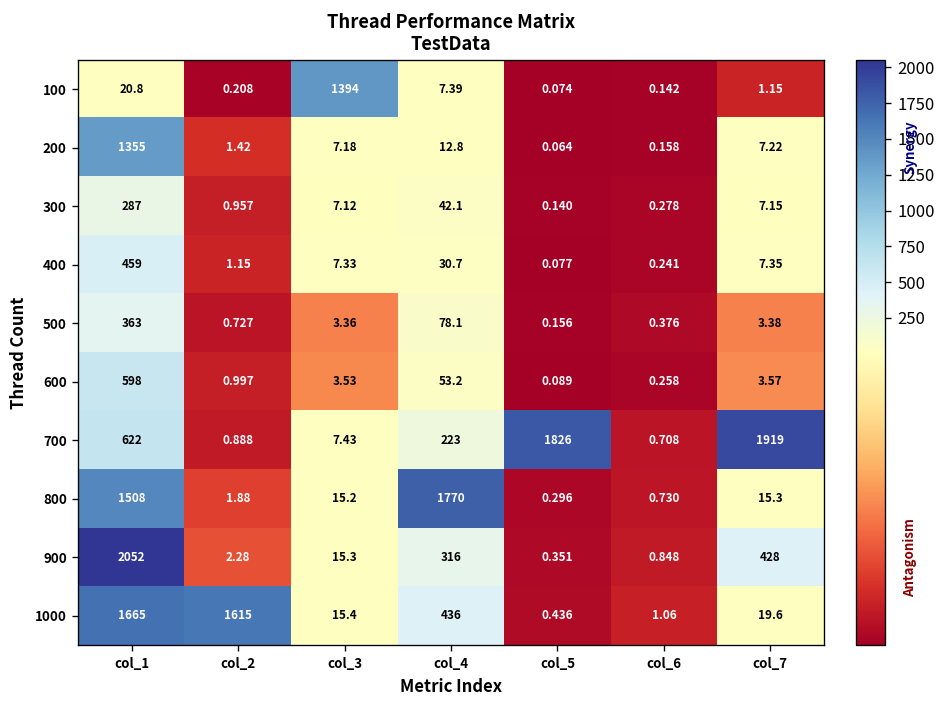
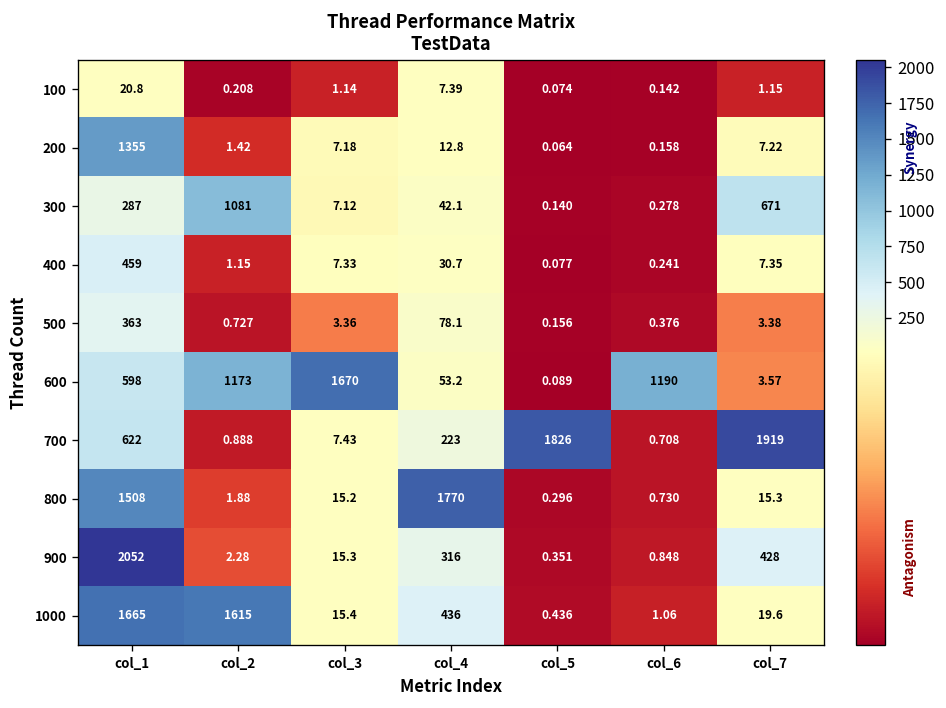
  {
    "100": {
      "col_1": 20.8,
      "col_2": 0.208,
-     "col_3": 1394,
+     "col_3": 1.14,
      "col_4": 7.39,
      "col_5": 0.074,
      "col_6": 0.142,
      "col_7": 1.15
    },
    "200": {
      "col_1": 1355,
      "col_2": 1.42,
      "col_3": 7.18,
      "col_4": 12.8,
      "col_5": 0.064,
      "col_6": 0.158,
      "col_7": 7.22
    },
    "300": {
      "col_1": 287,
-     "col_2": 0.957,
+     "col_2": 1081,
      "col_3": 7.12,
      "col_4": 42.1,
      "col_5": 0.140,
      "col_6": 0.278,
-     "col_7": 7.15
+     "col_7": 671
    },
    "400": {
      "col_1": 459,
      "col_2": 1.15,
      "col_3": 7.33,
      "col_4": 30.7,
      "col_5": 0.077,
      "col_6": 0.241,
      "col_7": 7.35
    },
    "500": {
      "col_1": 363,
      "col_2": 0.727,
      "col_3": 3.36,
      "col_4": 78.1,
      "col_5": 0.156,
      "col_6": 0.376,
      "col_7": 3.38
    },
    "600": {
      "col_1": 598,
-     "col_2": 0.997,
-     "col_3": 3.53,
+     "col_2": 1173,
+     "col_3": 1670,
      "col_4": 53.2,
      "col_5": 0.089,
-     "col_6": 0.258,
+     "col_6": 1190,
      "col_7": 3.57
    },
    "700": {
      "col_1": 622,
      "col_2": 0.888,
      "col_3": 7.43,
      "col_4": 223,
      "col_5": 1826,
      "col_6": 0.708,
      "col_7": 1919
    },
    "800": {
      "col_1": 1508,
      "col_2": 1.88,
      "col_3": 15.2,
      "col_4": 1770,
      "col_5": 0.296,
      "col_6": 0.730,
      "col_7": 15.3
    },
    "900": {
      "col_1": 2052,
      "col_2": 2.28,
      "col_3": 15.3,
      "col_4": 316,
      "col_5": 0.351,
      "col_6": 0.848,
      "col_7": 428
    },
    "1000": {
      "col_1": 1665,
      "col_2": 1615,
      "col_3": 15.4,
      "col_4": 436,
      "col_5": 0.436,
      "col_6": 1.06,
      "col_7": 19.6
    }
  }
